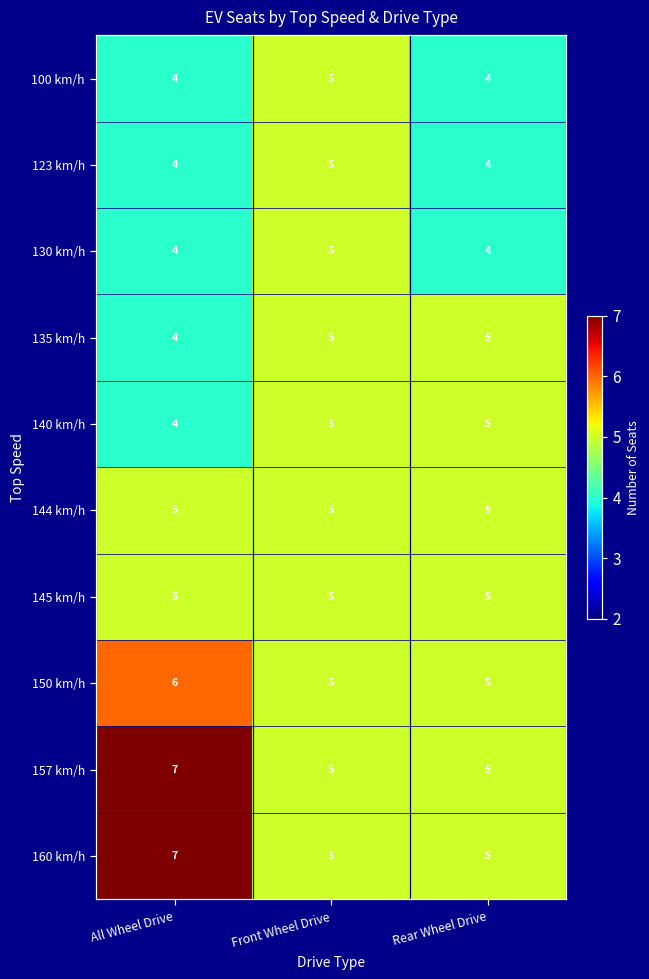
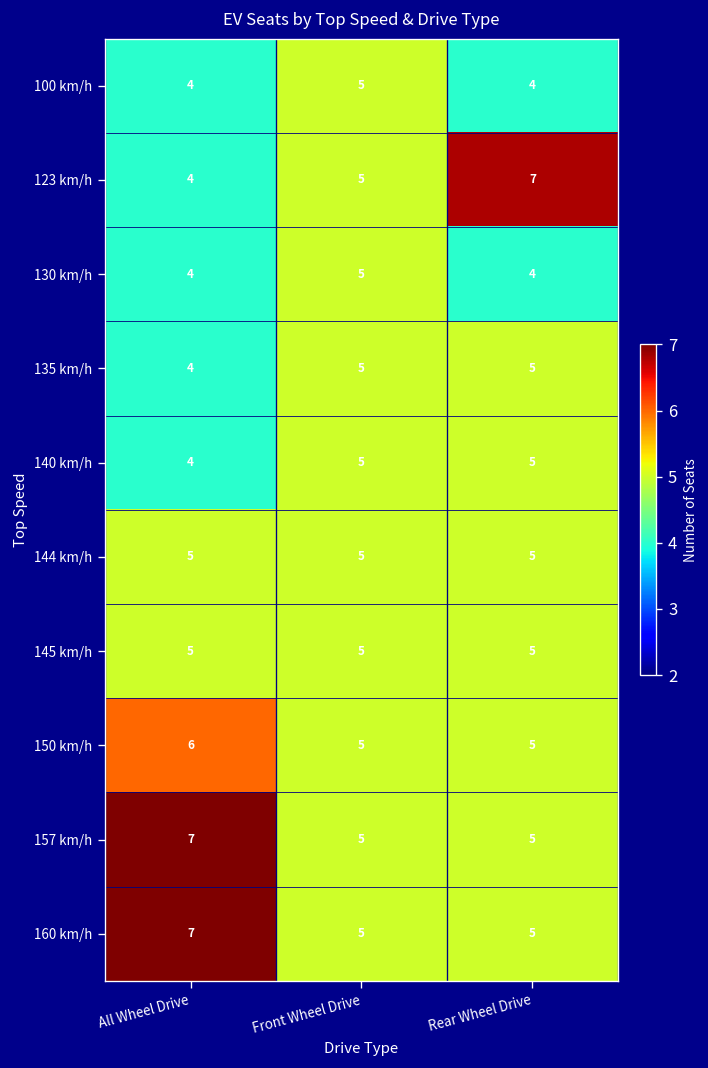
  {
    "100 km/h": {
      "All Wheel Drive": 4,
      "Front Wheel Drive": 5,
      "Rear Wheel Drive": 4
    },
    "123 km/h": {
      "All Wheel Drive": 4,
      "Front Wheel Drive": 5,
-     "Rear Wheel Drive": 4
+     "Rear Wheel Drive": 7
    },
    "130 km/h": {
      "All Wheel Drive": 4,
      "Front Wheel Drive": 5,
      "Rear Wheel Drive": 4
    },
    "135 km/h": {
      "All Wheel Drive": 4,
      "Front Wheel Drive": 5,
      "Rear Wheel Drive": 5
    },
    "140 km/h": {
      "All Wheel Drive": 4,
      "Front Wheel Drive": 5,
      "Rear Wheel Drive": 5
    },
    "144 km/h": {
      "All Wheel Drive": 5,
      "Front Wheel Drive": 5,
      "Rear Wheel Drive": 5
    },
    "145 km/h": {
      "All Wheel Drive": 5,
      "Front Wheel Drive": 5,
      "Rear Wheel Drive": 5
    },
    "150 km/h": {
      "All Wheel Drive": 6,
      "Front Wheel Drive": 5,
      "Rear Wheel Drive": 5
    },
    "157 km/h": {
      "All Wheel Drive": 7,
      "Front Wheel Drive": 5,
      "Rear Wheel Drive": 5
    },
    "160 km/h": {
      "All Wheel Drive": 7,
      "Front Wheel Drive": 5,
      "Rear Wheel Drive": 5
    }
  }
